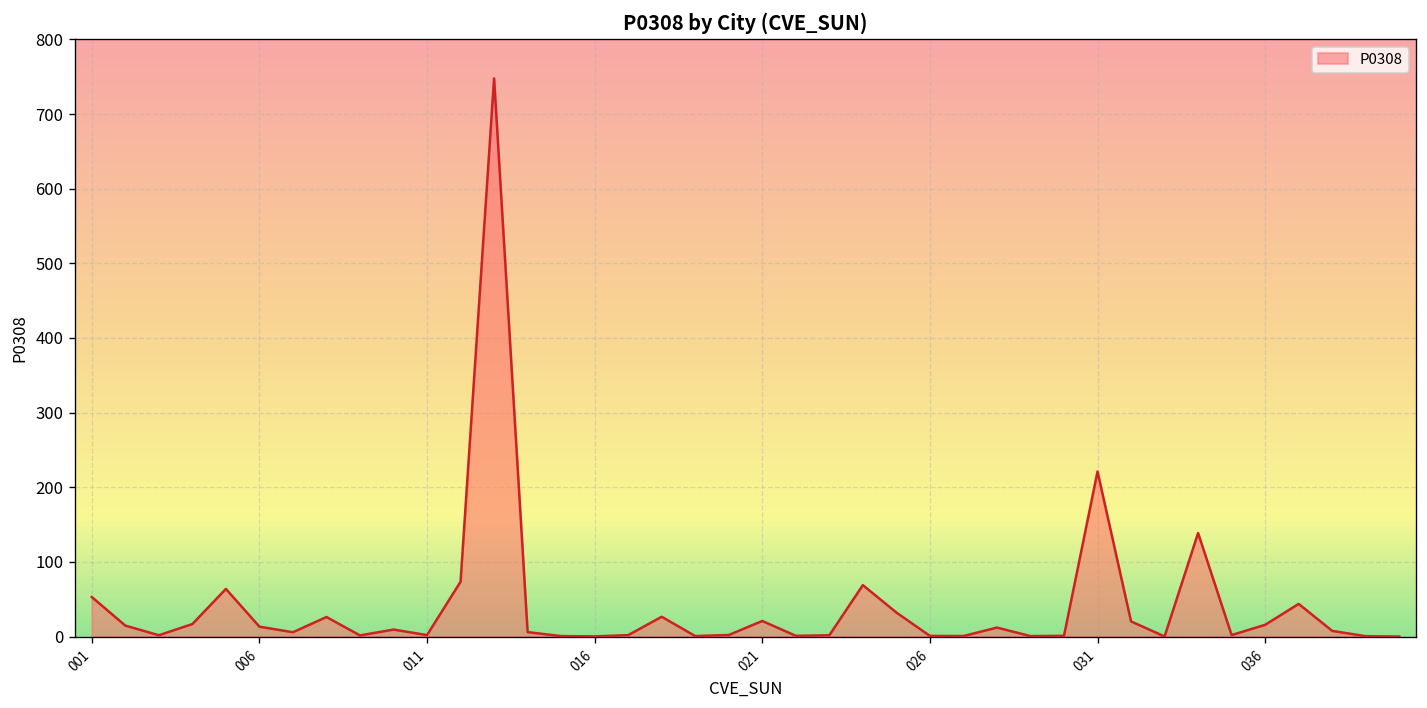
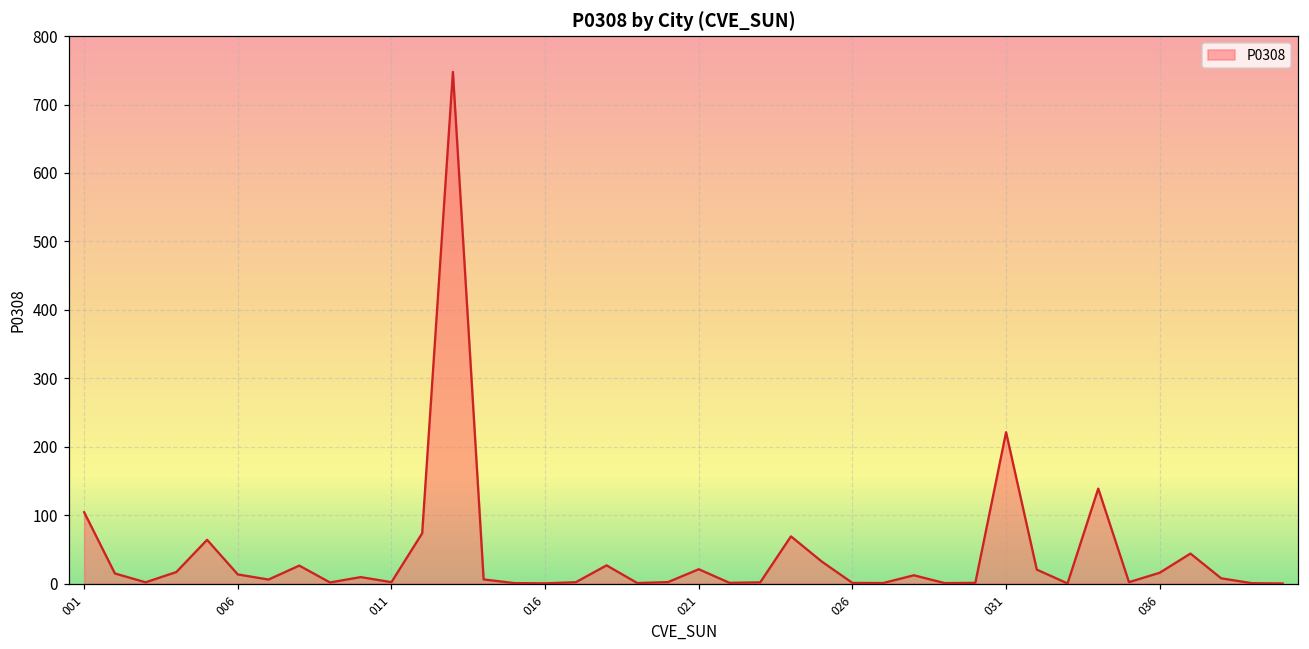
  {
-   "001": 50,
+   "001": 100,
    "006": 10,
    "011": 0,
    "016": 0,
    "021": 20,
    "026": 0,
    "031": 220,
    "036": 20
  }
